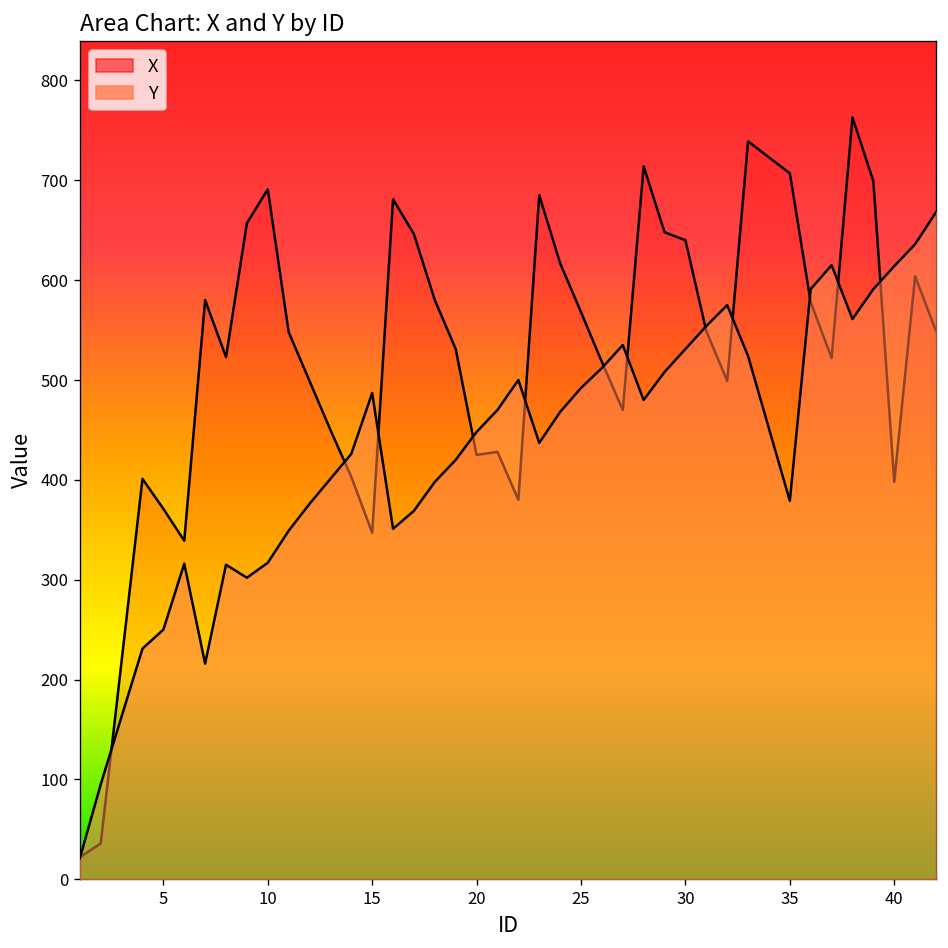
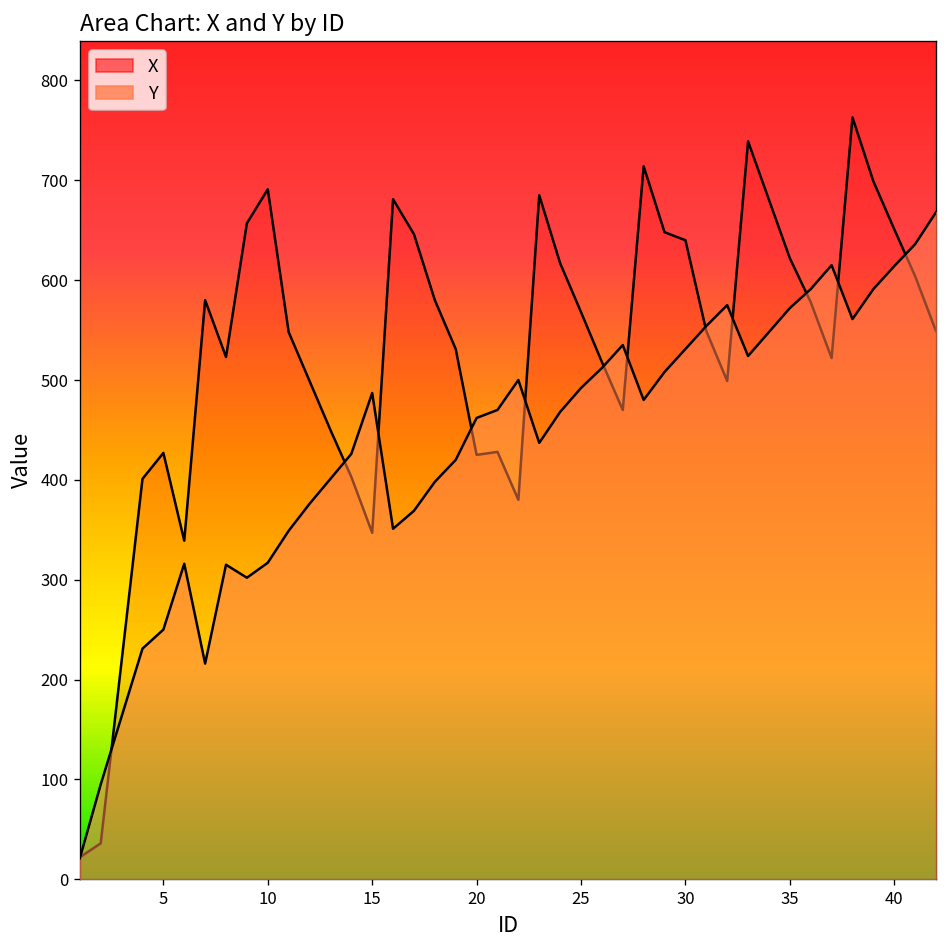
  {
    "X": {
-     "5": 370,
+     "5": 430,
      "10": 690,
      "15": 350,
      "20": 430,
      "25": 570,
      "30": 640,
-     "35": 710,
-     "40": 400
+     "35": 620,
+     "40": 650
    },
    "Y": {
      "5": 250,
      "10": 320,
      "15": 490,
-     "20": 450,
+     "20": 460,
      "25": 490,
      "30": 530,
-     "35": 380,
+     "35": 570,
      "40": 610
    }
  }
